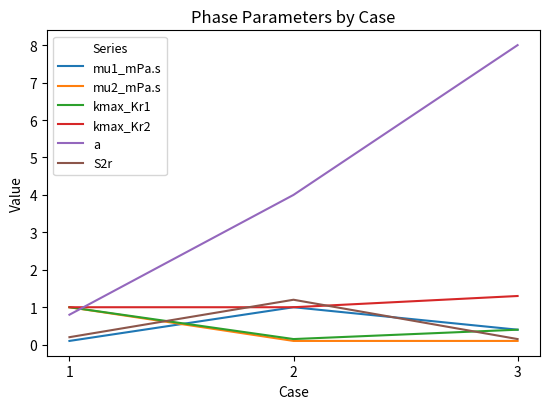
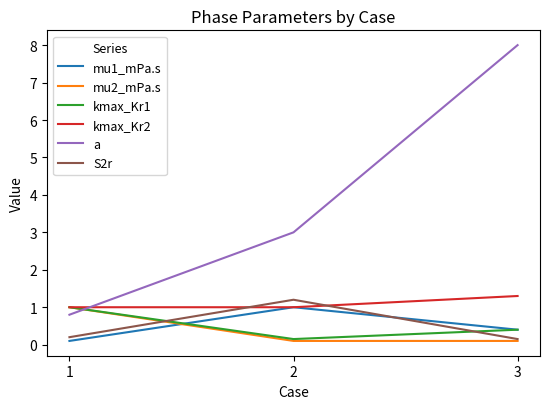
  {
    "mu1_mPa.s": {
      "1": 0.1
    },
    "kmax_Kr2": {
      "3": 1.3
    },
    "a": {
      "1": 0.8,
-     "2": 4,
+     "2": 3,
      "3": 8
    },
    "S2r": {
      "1": 0.2,
      "2": 1.2
    }
  }
